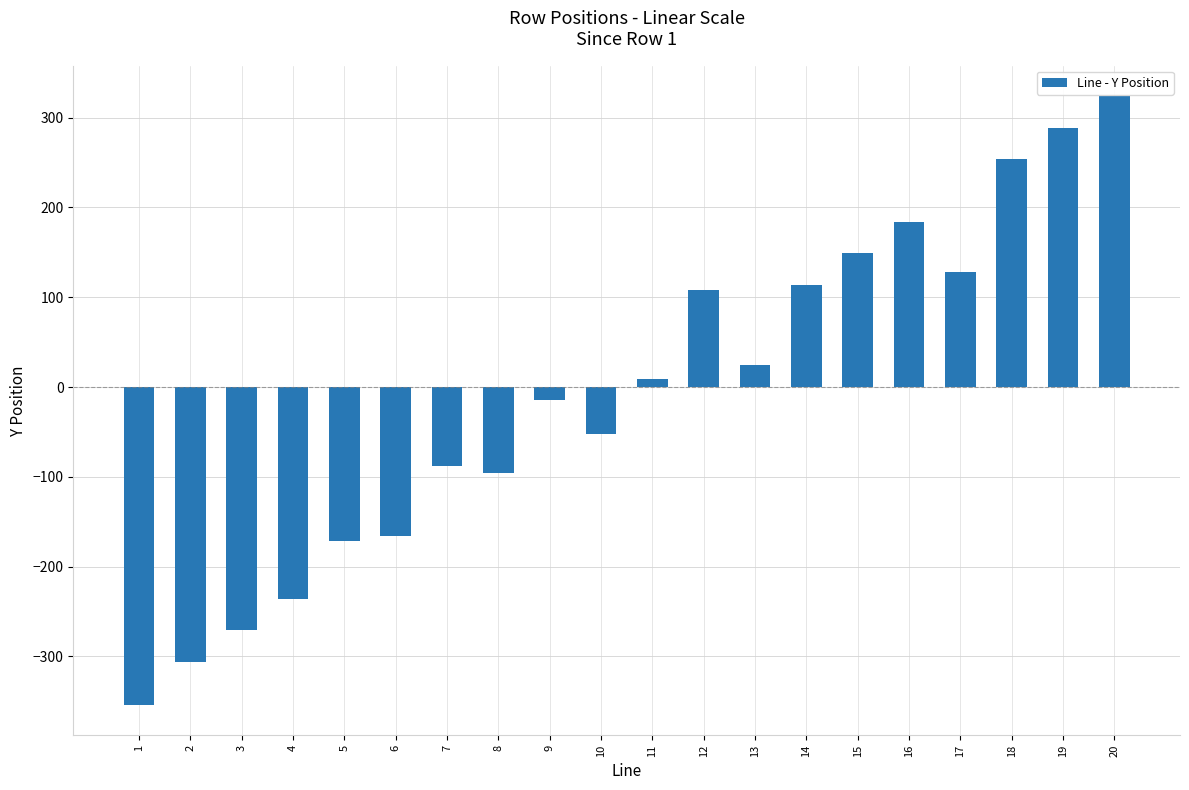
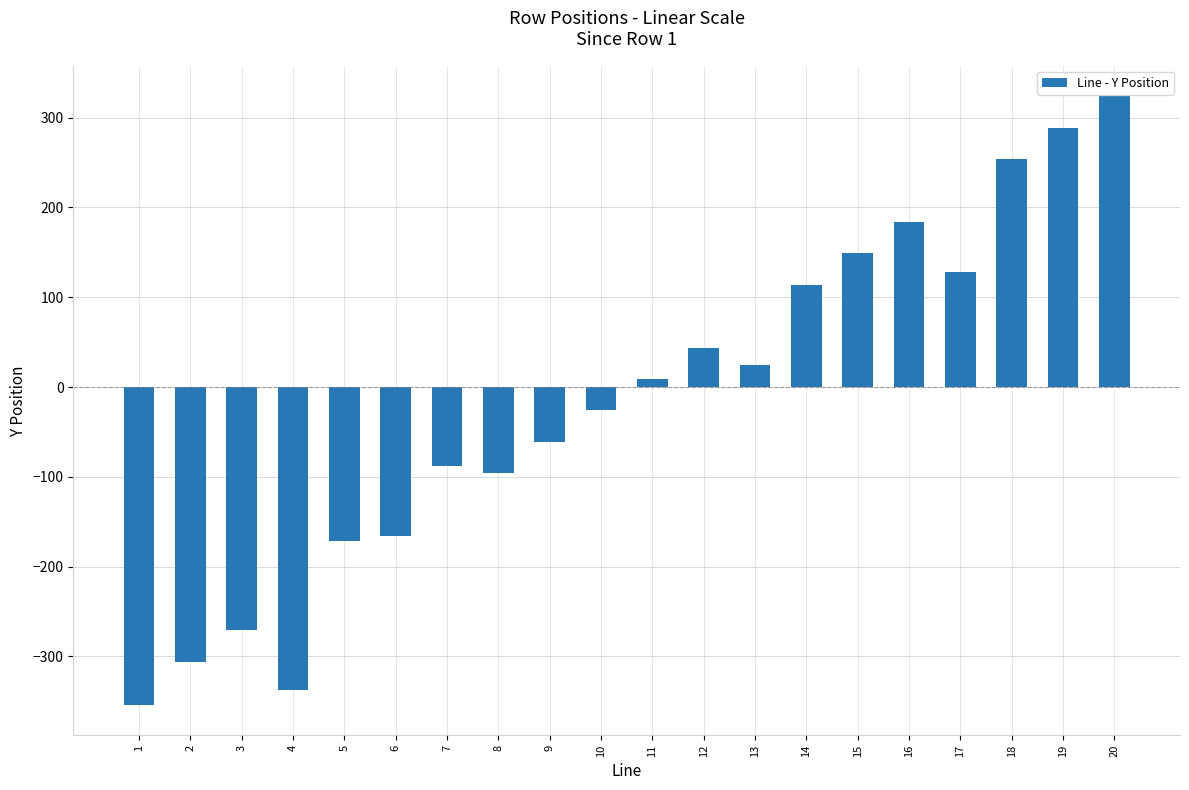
  {
    "1": -350,
    "2": -310,
    "3": -270,
-   "4": -240,
+   "4": -340,
    "5": -170,
    "6": -170,
    "7": -90,
    "8": -100,
-   "9": -20,
-   "10": -50,
+   "9": -60,
+   "10": -30,
    "11": 10,
-   "12": 110,
+   "12": 40,
    "13": 30,
    "14": 110,
    "15": 150,
    "16": 180,
    "17": 130,
    "18": 250,
    "19": 290,
    "20": 320
  }
